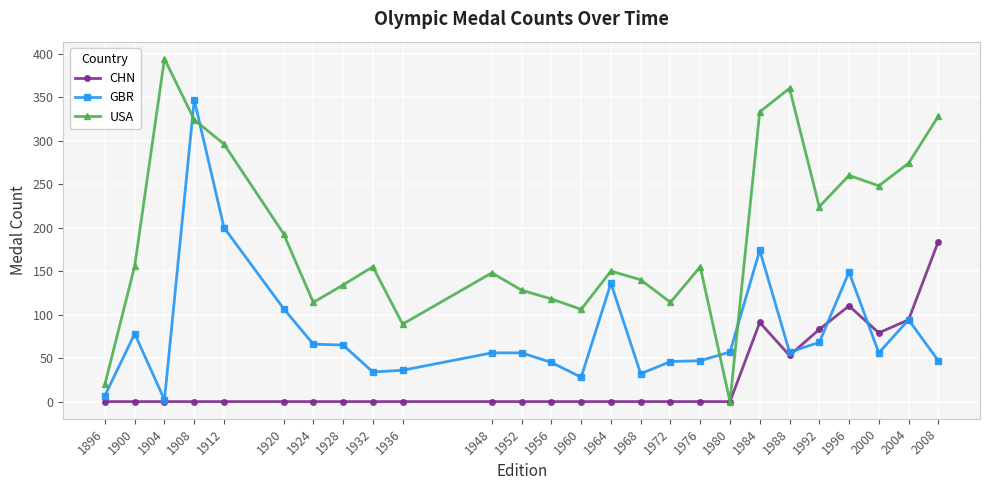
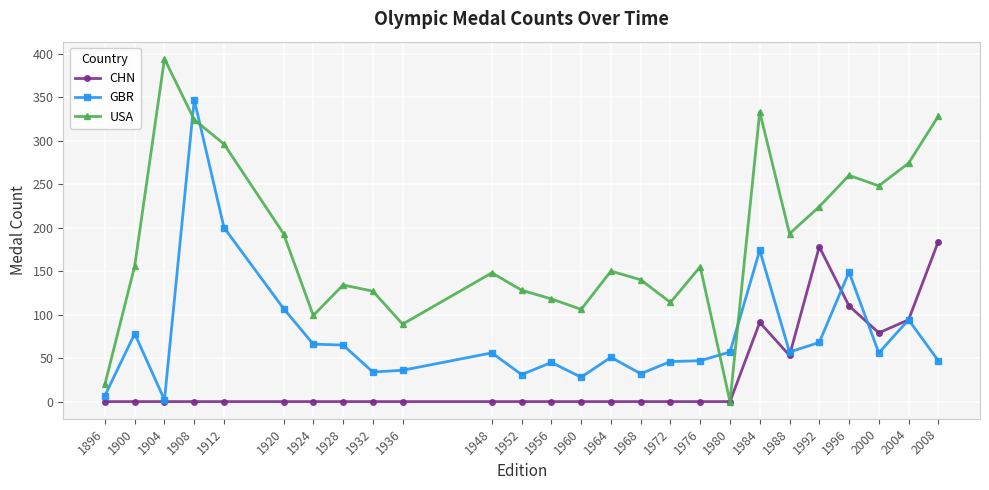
  {
    "CHN": {
      "1896": 0,
      "1900": 0,
      "1908": 0,
      "1912": 0,
      "1920": 0,
      "1924": 0,
      "1928": 0,
      "1932": 0,
      "1936": 0,
      "1948": 0,
      "1952": 0,
      "1956": 0,
      "1960": 0,
      "1964": 0,
      "1968": 0,
      "1972": 0,
      "1976": 0,
      "1984": 90,
      "1988": 50,
-     "1992": 80,
+     "1992": 180,
      "1996": 110,
      "2000": 80,
      "2008": 180
    },
    "GBR": {
      "1896": 10,
      "1900": 80,
      "1908": 350,
      "1912": 200,
      "1920": 110,
      "1924": 70,
      "1928": 70,
      "1932": 30,
      "1936": 40,
      "1948": 60,
-     "1952": 60,
+     "1952": 30,
      "1956": 50,
      "1960": 30,
-     "1964": 140,
+     "1964": 50,
      "1968": 30,
      "1972": 50,
      "1976": 50,
      "1980": 60,
      "1984": 170,
      "1988": 60,
      "1992": 70,
      "1996": 150,
      "2000": 60,
      "2008": 50
    },
    "USA": {
      "1896": 20,
      "1900": 160,
      "1904": 390,
      "1908": 320,
      "1912": 300,
      "1920": 190,
-     "1924": 110,
+     "1924": 100,
      "1928": 130,
-     "1932": 160,
+     "1932": 130,
      "1936": 90,
      "1948": 150,
      "1952": 130,
      "1956": 120,
      "1960": 110,
      "1964": 150,
      "1968": 140,
      "1972": 110,
      "1976": 160,
      "1984": 330,
-     "1988": 360,
+     "1988": 190,
      "1992": 220,
      "1996": 260,
      "2000": 250,
      "2004": 270,
      "2008": 330
    }
  }
